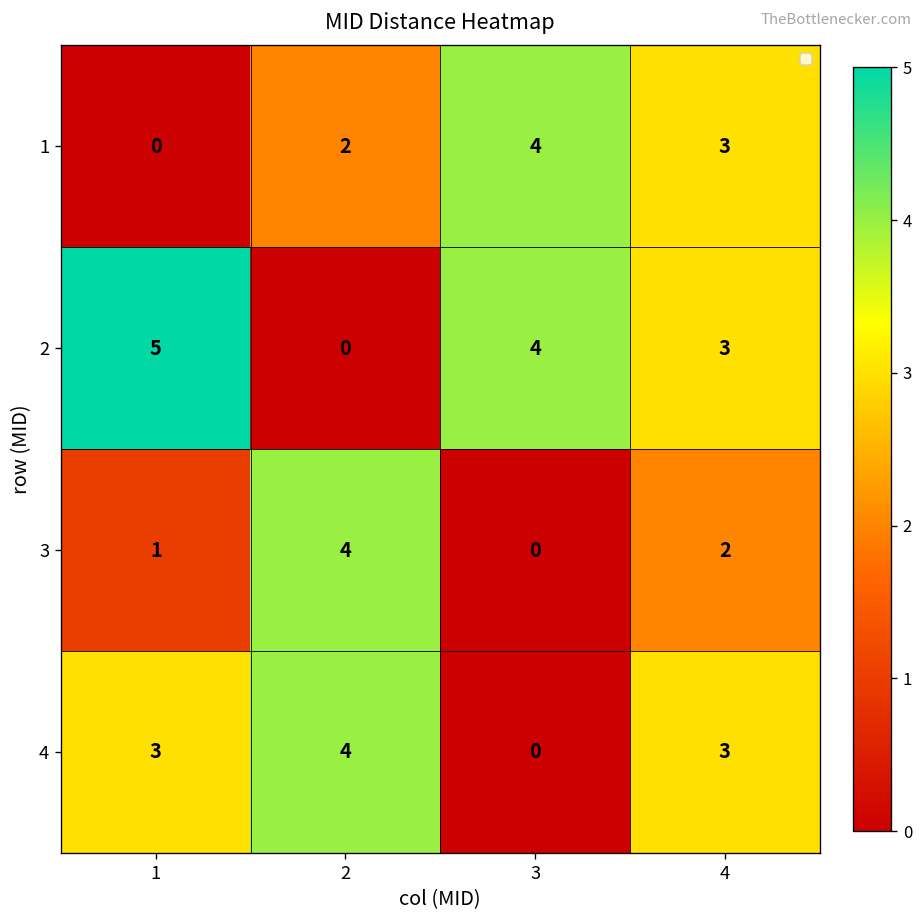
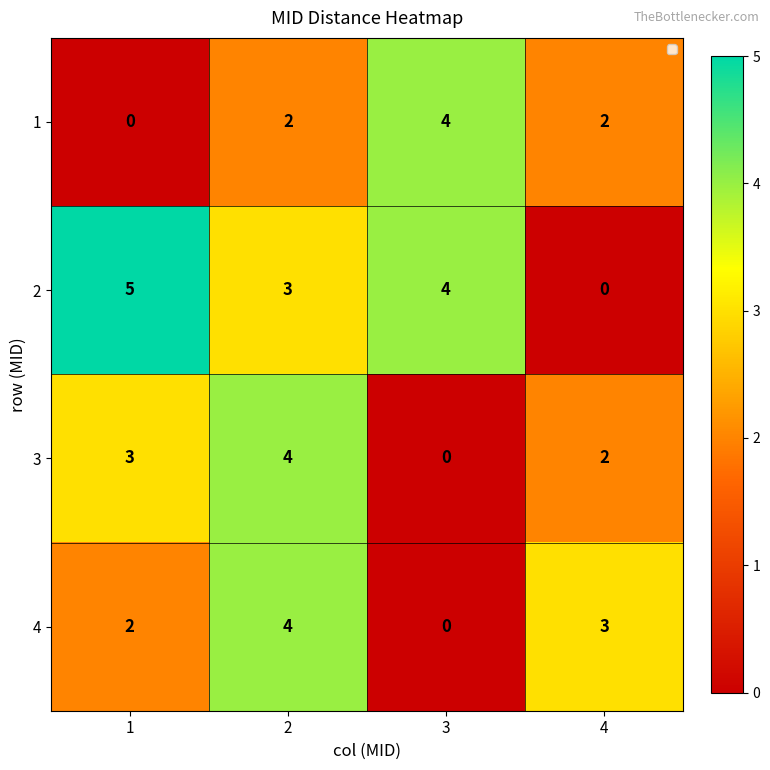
  {
    "1": {
      "1": 0,
      "2": 2,
      "3": 4,
-     "4": 3
+     "4": 2
    },
    "2": {
      "1": 5,
-     "2": 0,
+     "2": 3,
      "3": 4,
-     "4": 3
+     "4": 0
    },
    "3": {
-     "1": 1,
+     "1": 3,
      "2": 4,
      "3": 0,
      "4": 2
    },
    "4": {
-     "1": 3,
+     "1": 2,
      "2": 4,
      "3": 0,
      "4": 3
    }
  }
